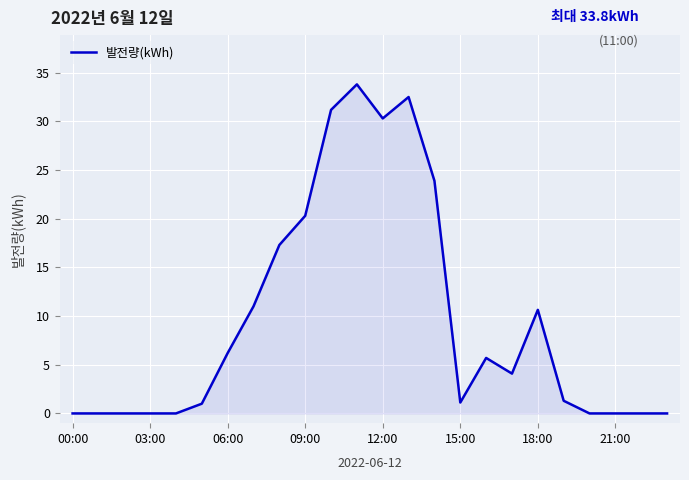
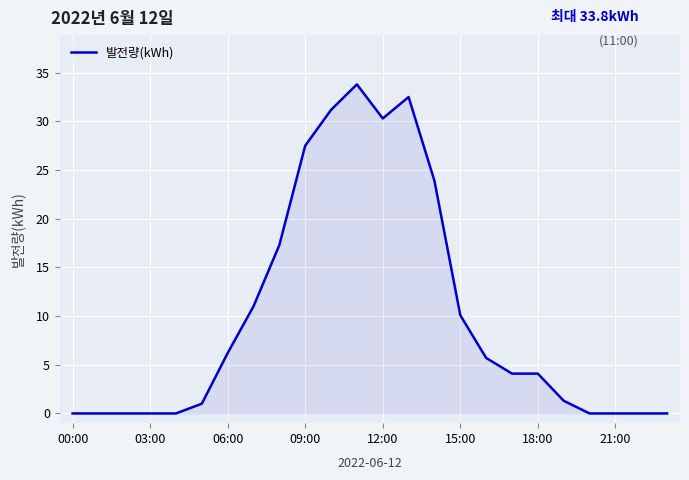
  {
    "00:00": 0,
    "03:00": 0,
    "06:00": 6,
-   "09:00": 20,
+   "09:00": 28,
    "12:00": 30,
-   "15:00": 1,
-   "18:00": 11,
+   "15:00": 10,
+   "18:00": 4,
    "21:00": 0
  }
